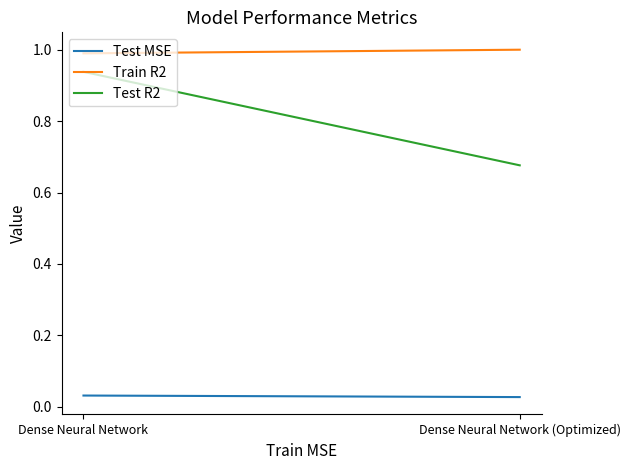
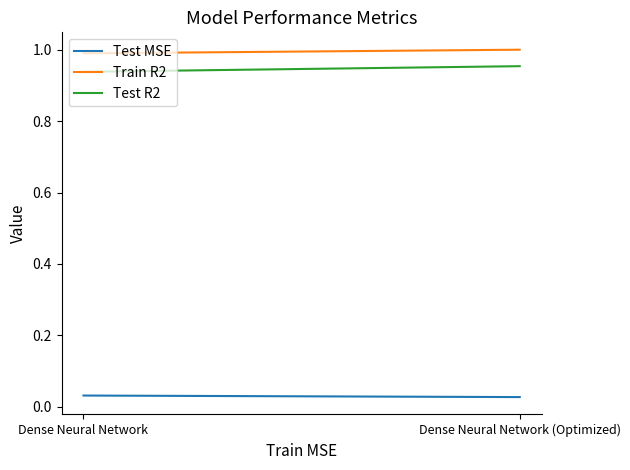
  {
    "Test MSE": {
      "Dense Neural Network": 0.03,
      "Dense Neural Network (Optimized)": 0.03
    },
    "Train R2": {
      "Dense Neural Network (Optimized)": 1.00
    },
    "Test R2": {
-     "Dense Neural Network (Optimized)": 0.68
+     "Dense Neural Network (Optimized)": 0.95
    }
  }
